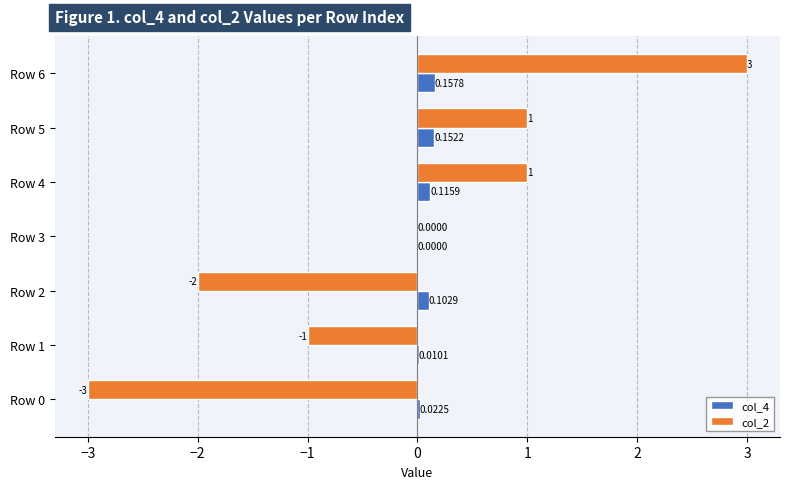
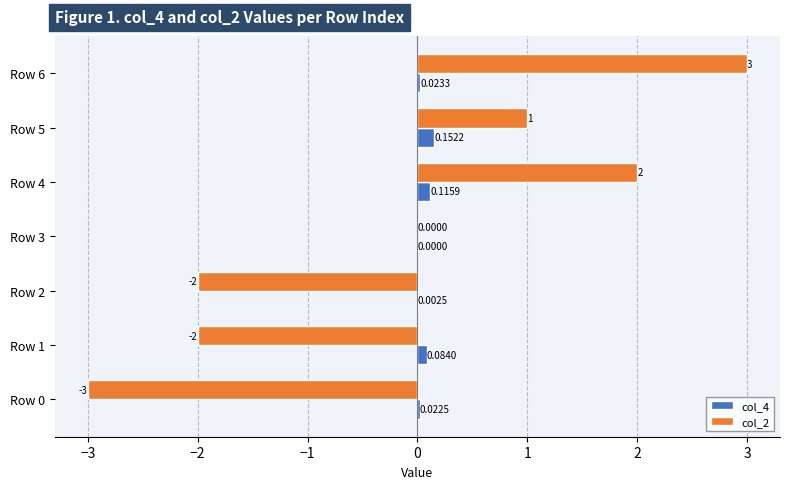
  {
    "col_4": {
-     "Row 6": 0.1578,
+     "Row 6": 0.0233,
      "Row 5": 0.1522,
      "Row 4": 0.1159,
      "Row 3": 0.0000,
-     "Row 2": 0.1029,
-     "Row 1": 0.0101,
+     "Row 2": 0.0025,
+     "Row 1": 0.0840,
      "Row 0": 0.0225
    },
    "col_2": {
      "Row 6": 3,
      "Row 5": 1,
-     "Row 4": 1,
+     "Row 4": 2,
      "Row 3": 0.0000,
      "Row 2": -2,
-     "Row 1": -1,
+     "Row 1": -2,
      "Row 0": -3
    }
  }
